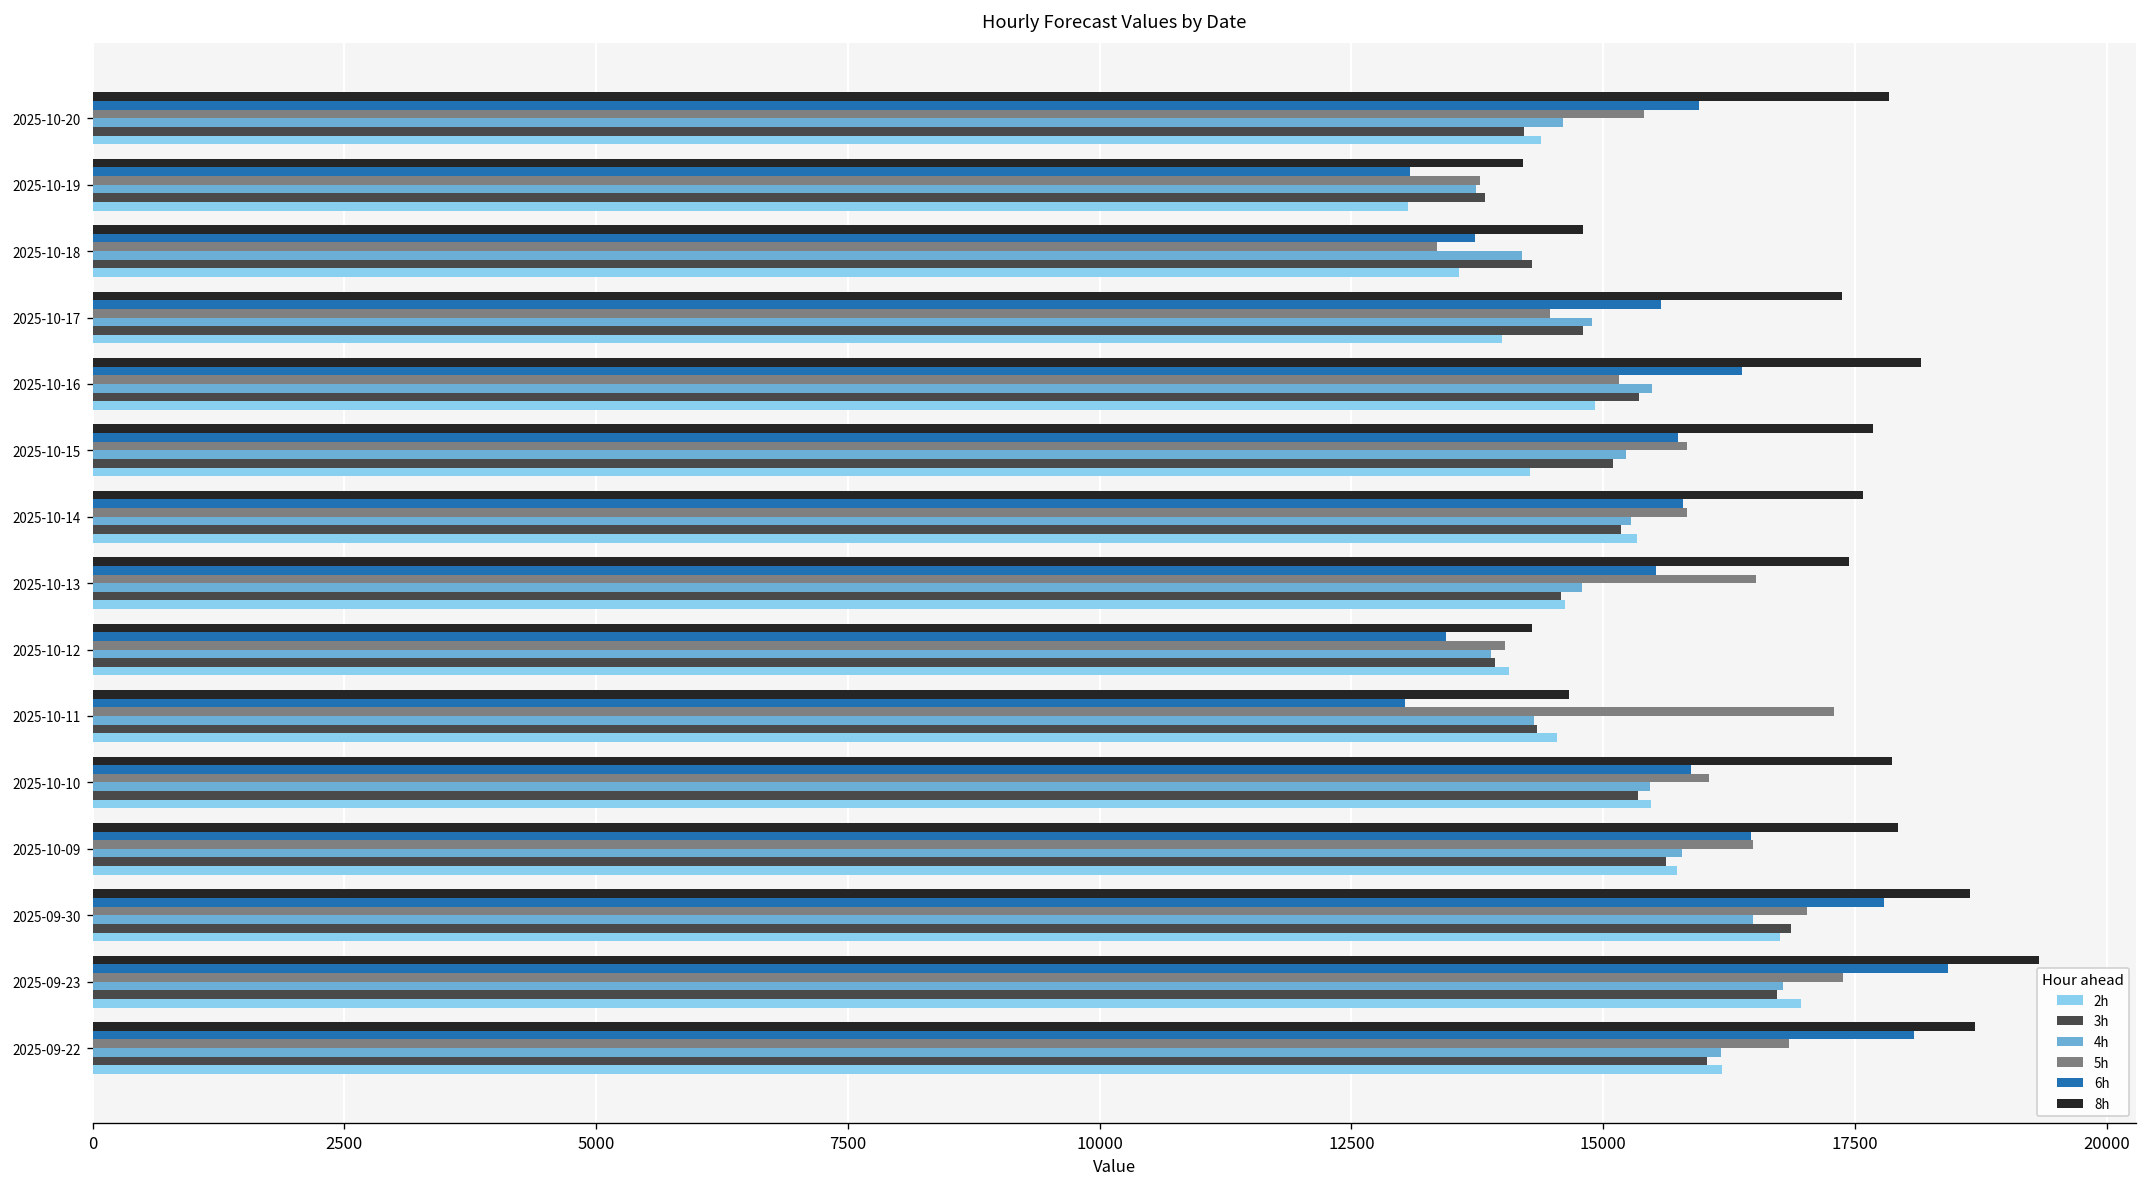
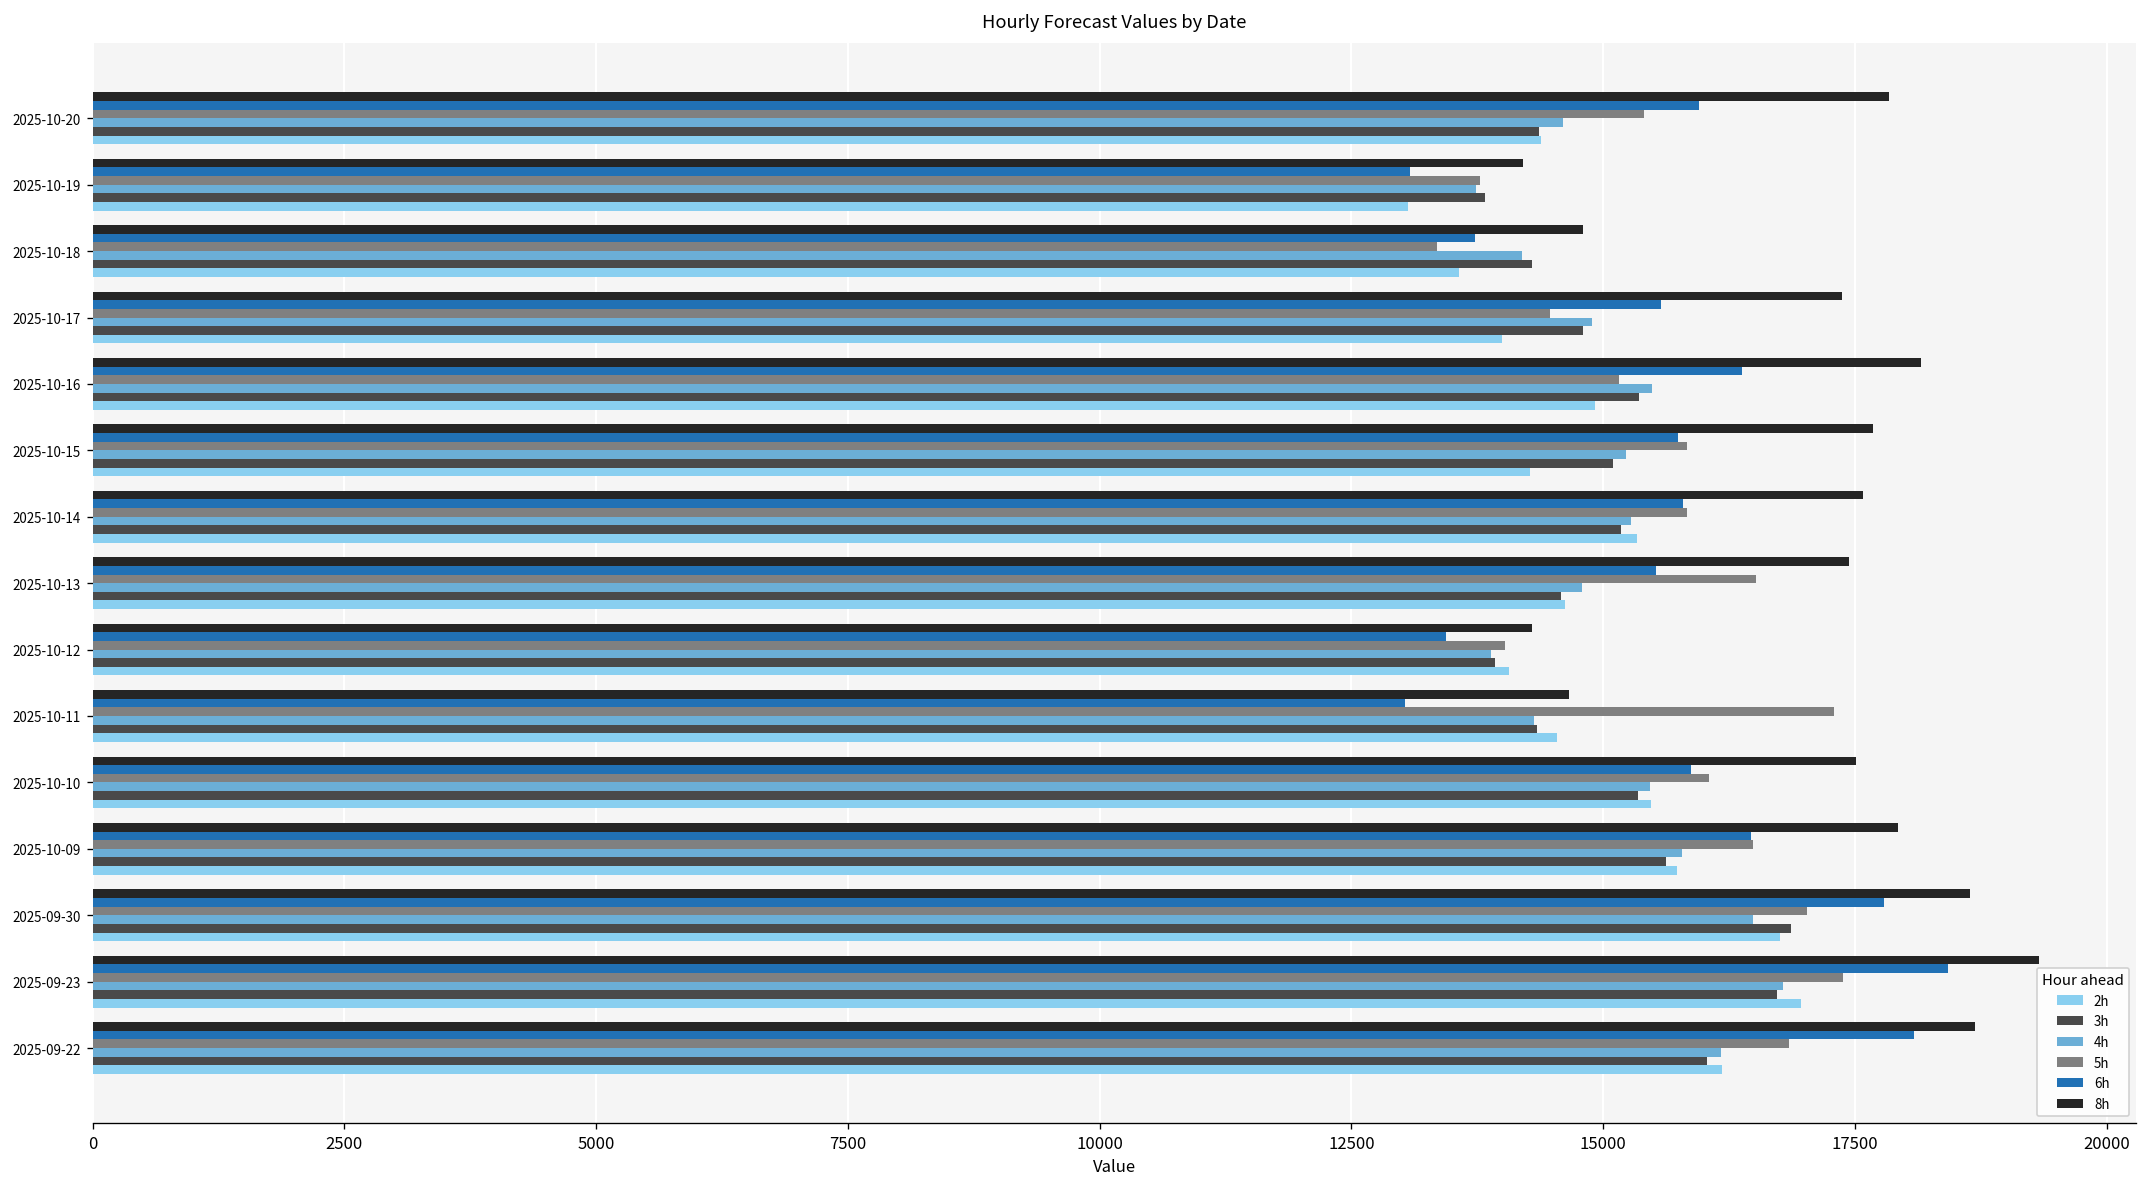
  {
    "3h": {
-     "2025-10-20": 14200,
+     "2025-10-20": 14400,
      "2025-10-19": 13800,
      "2025-10-18": 14300,
      "2025-10-17": 14800,
      "2025-10-16": 15400,
      "2025-10-15": 15100,
      "2025-10-14": 15200,
      "2025-10-13": 14600,
      "2025-10-12": 13900,
      "2025-10-11": 14300,
      "2025-10-10": 15300,
      "2025-10-09": 15600,
      "2025-09-30": 16900,
      "2025-09-23": 16700,
      "2025-09-22": 16000
    },
    "5h": {
      "2025-10-20": 15400,
      "2025-10-19": 13800,
      "2025-10-18": 13300,
      "2025-10-17": 14500,
      "2025-10-16": 15200,
      "2025-10-15": 15800,
      "2025-10-14": 15800,
      "2025-10-13": 16500,
      "2025-10-12": 14000,
      "2025-10-11": 17300,
      "2025-10-10": 16100,
      "2025-10-09": 16500,
      "2025-09-30": 17000,
      "2025-09-23": 17400,
      "2025-09-22": 16800
    },
    "6h": {
      "2025-10-20": 16000,
      "2025-10-19": 13100,
      "2025-10-18": 13700,
      "2025-10-17": 15600,
      "2025-10-16": 16400,
      "2025-10-15": 15700,
      "2025-10-14": 15800,
      "2025-10-13": 15500,
      "2025-10-12": 13400,
      "2025-10-11": 13000,
      "2025-10-10": 15900,
      "2025-10-09": 16500,
      "2025-09-30": 17800,
      "2025-09-23": 18400,
      "2025-09-22": 18100
    },
    "8h": {
      "2025-10-20": 17800,
      "2025-10-19": 14200,
      "2025-10-18": 14800,
      "2025-10-17": 17400,
      "2025-10-16": 18200,
      "2025-10-15": 17700,
      "2025-10-14": 17600,
      "2025-10-13": 17400,
      "2025-10-12": 14300,
      "2025-10-11": 14700,
-     "2025-10-10": 17900,
+     "2025-10-10": 17500,
      "2025-10-09": 17900,
      "2025-09-30": 18600,
      "2025-09-23": 19300,
      "2025-09-22": 18700
    }
  }
